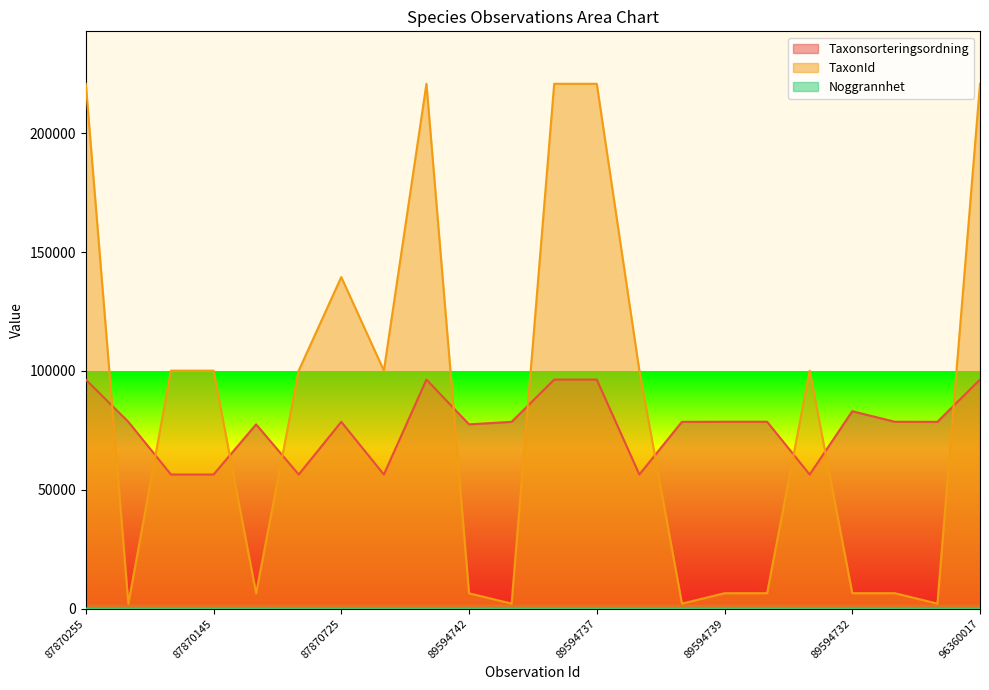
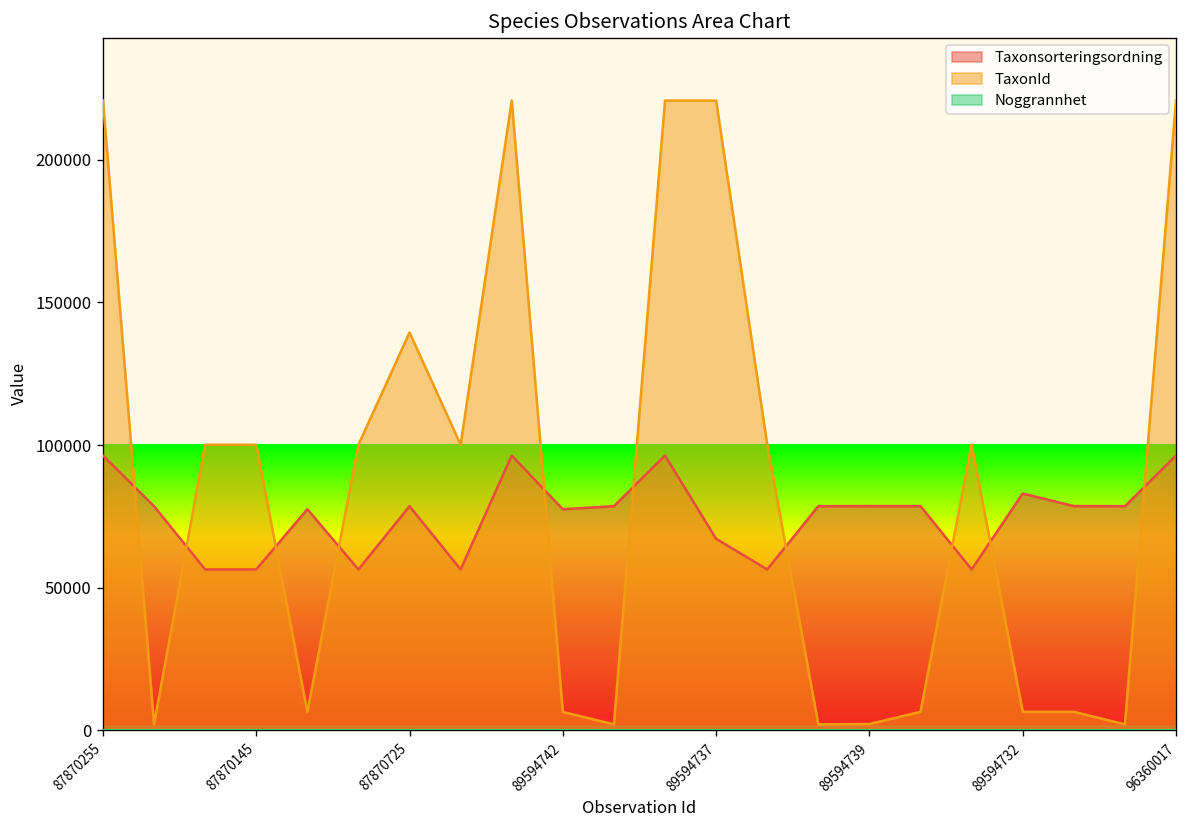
  {
    "Taxonsorteringsordning": {
      "87870255": 96000,
      "87870145": 56000,
      "87870725": 79000,
      "89594742": 78000,
-     "89594737": 96000,
+     "89594737": 67000,
      "89594739": 79000,
      "89594732": 83000,
      "96360017": 96000
    },
    "TaxonId": {
      "87870255": 221000,
      "87870145": 100000,
      "87870725": 139000,
      "89594742": 6000,
      "89594737": 221000,
-     "89594739": 6000,
+     "89594739": 2000,
      "89594732": 6000,
      "96360017": 221000
    },
    "Noggrannhet": {
      "87870255": 0,
      "87870145": 0,
      "87870725": 0,
      "89594742": 0,
      "89594737": 0,
      "89594739": 0,
      "89594732": 0,
      "96360017": 0
    }
  }
